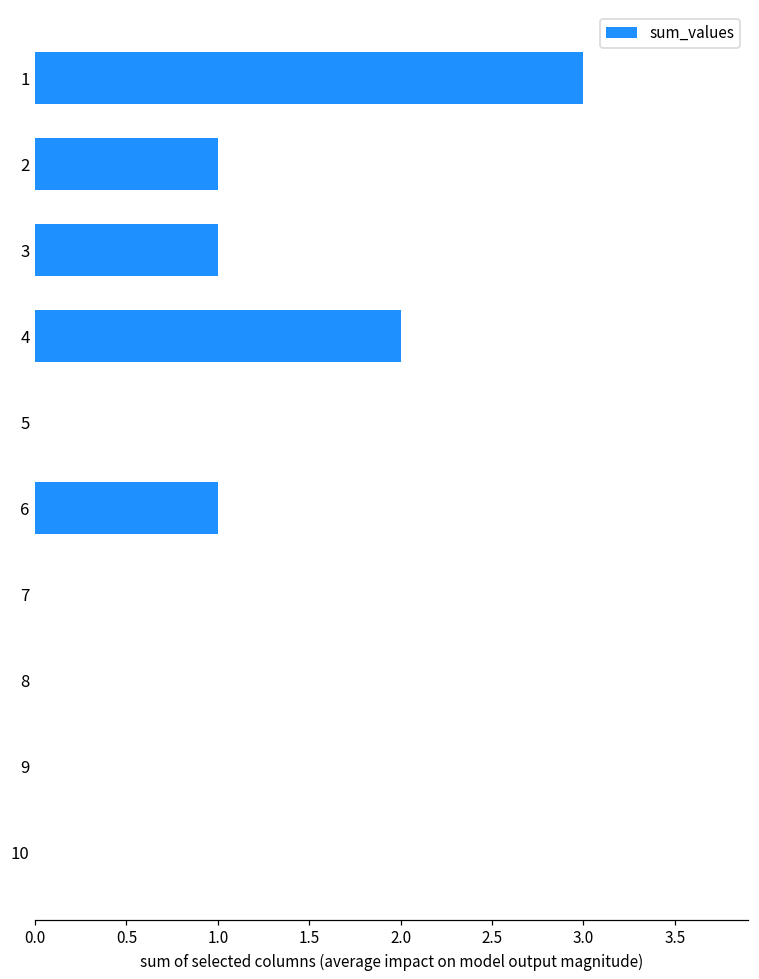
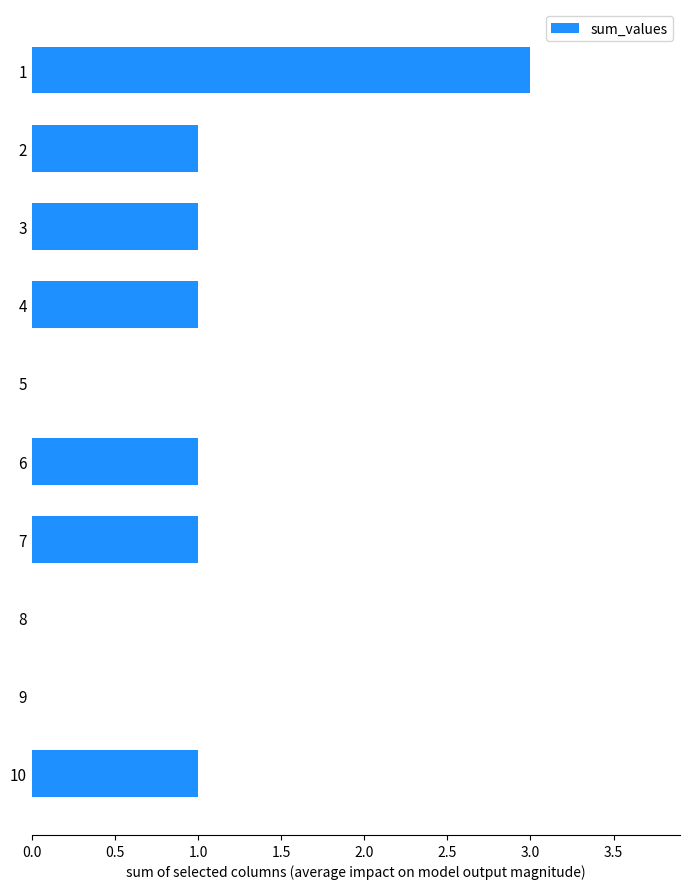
  {
    "1": 3,
    "2": 1,
    "3": 1,
-   "4": 2,
+   "4": 1,
    "5": 0,
    "6": 1,
-   "7": 0,
+   "7": 1,
    "8": 0,
    "9": 0,
-   "10": 0
+   "10": 1
  }
